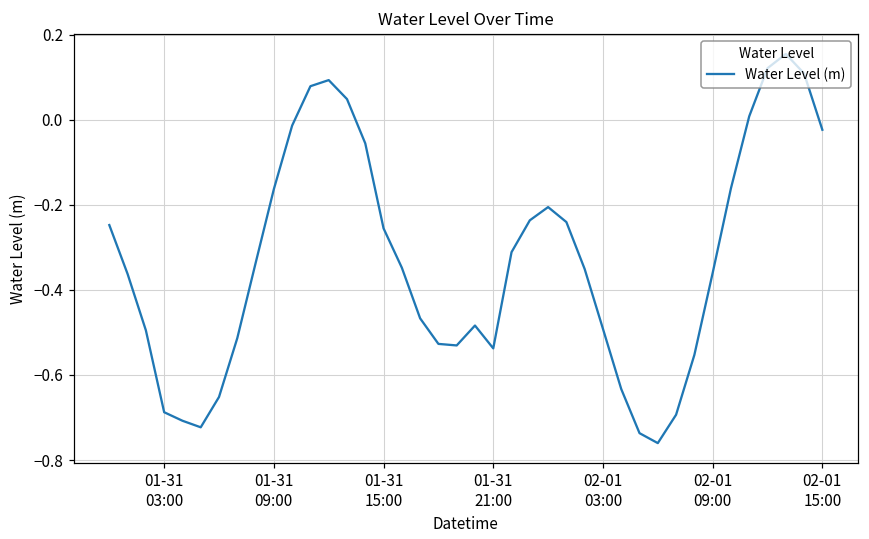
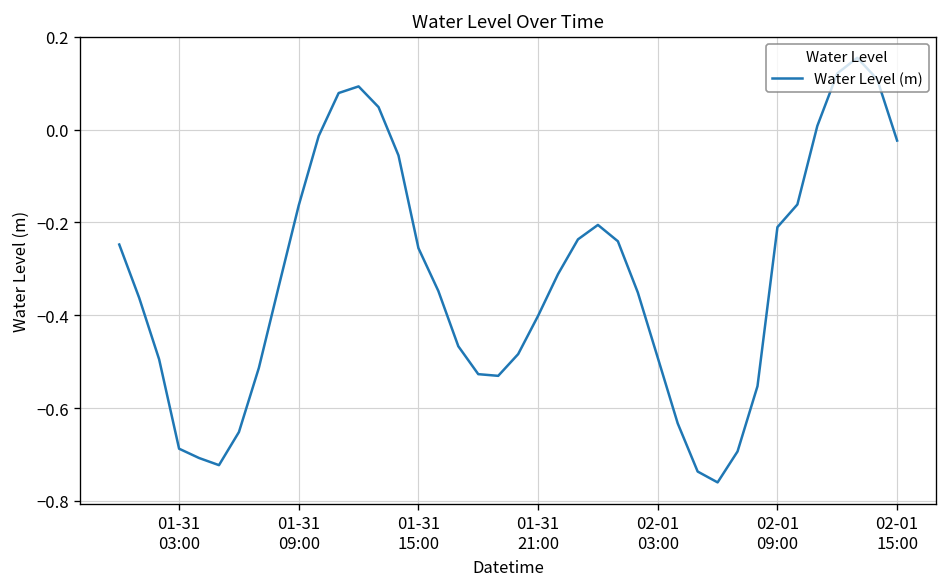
  {
    "01-31 03:00": -0.69,
    "01-31 09:00": -0.16,
    "01-31 15:00": -0.26,
-   "01-31 21:00": -0.54,
+   "01-31 21:00": -0.40,
    "02-01 03:00": -0.49,
-   "02-01 09:00": -0.36,
+   "02-01 09:00": -0.21,
    "02-01 15:00": -0.02
  }
